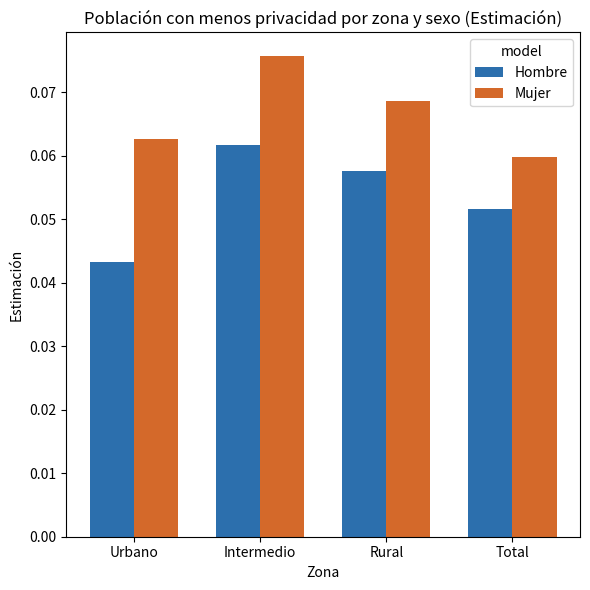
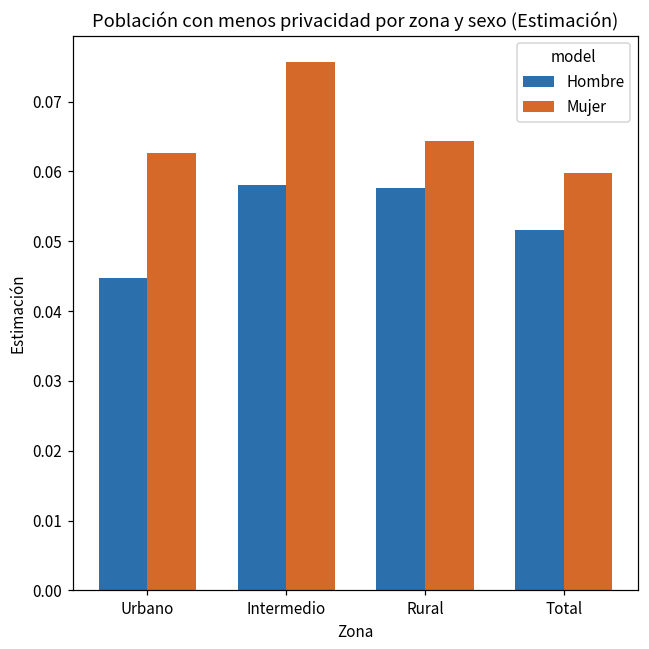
  {
    "Hombre": {
-     "Urbano": 0.043,
-     "Intermedio": 0.062,
+     "Urbano": 0.045,
+     "Intermedio": 0.058,
      "Rural": 0.058,
      "Total": 0.052
    },
    "Mujer": {
      "Urbano": 0.063,
      "Intermedio": 0.076,
-     "Rural": 0.069,
+     "Rural": 0.064,
      "Total": 0.060
    }
  }
